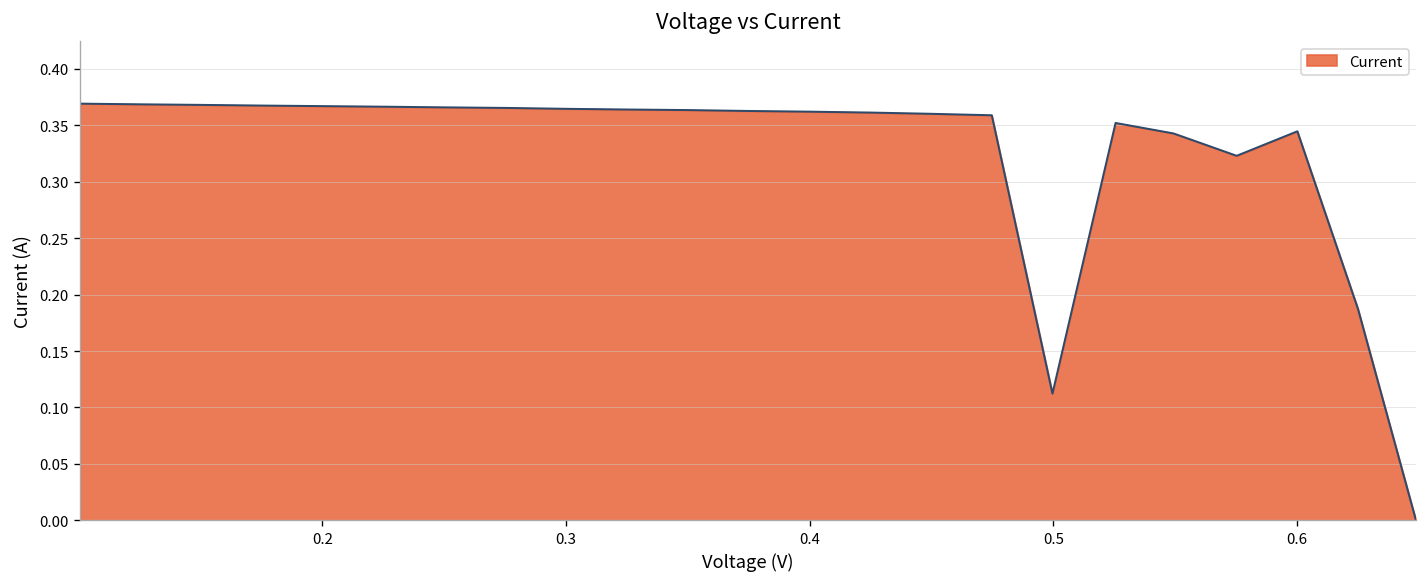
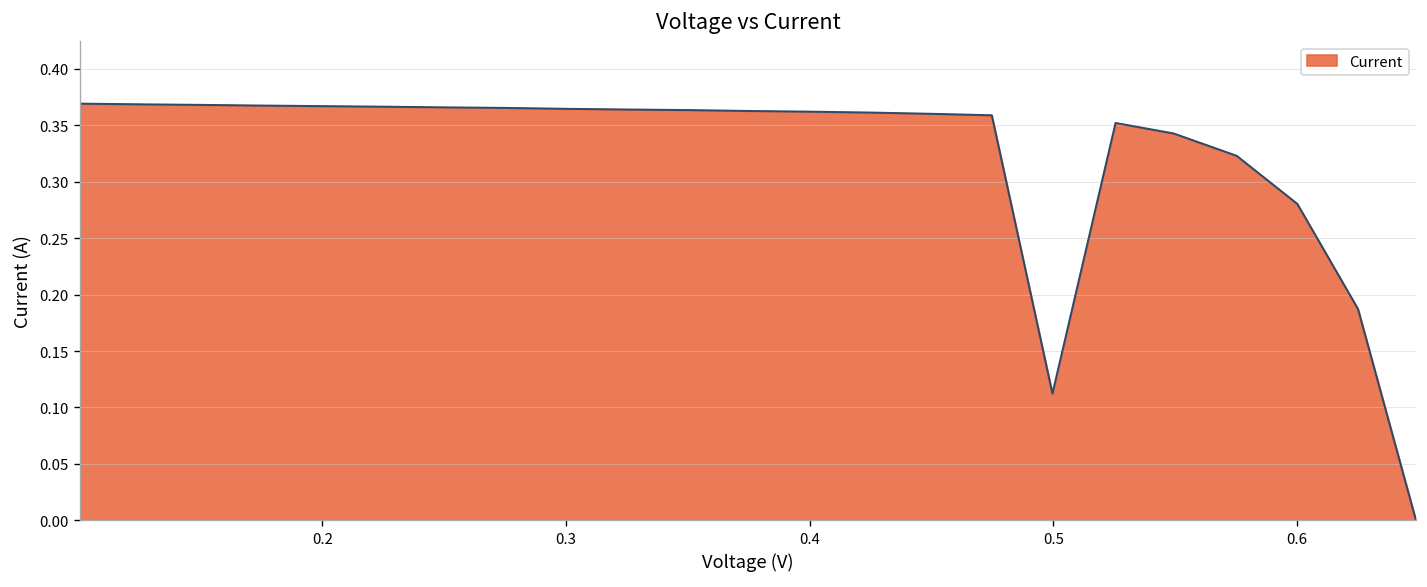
  {
    "0.2": 0.37,
    "0.4": 0.36,
    "0.5": 0.11,
-   "0.6": 0.34
+   "0.6": 0.28
  }
